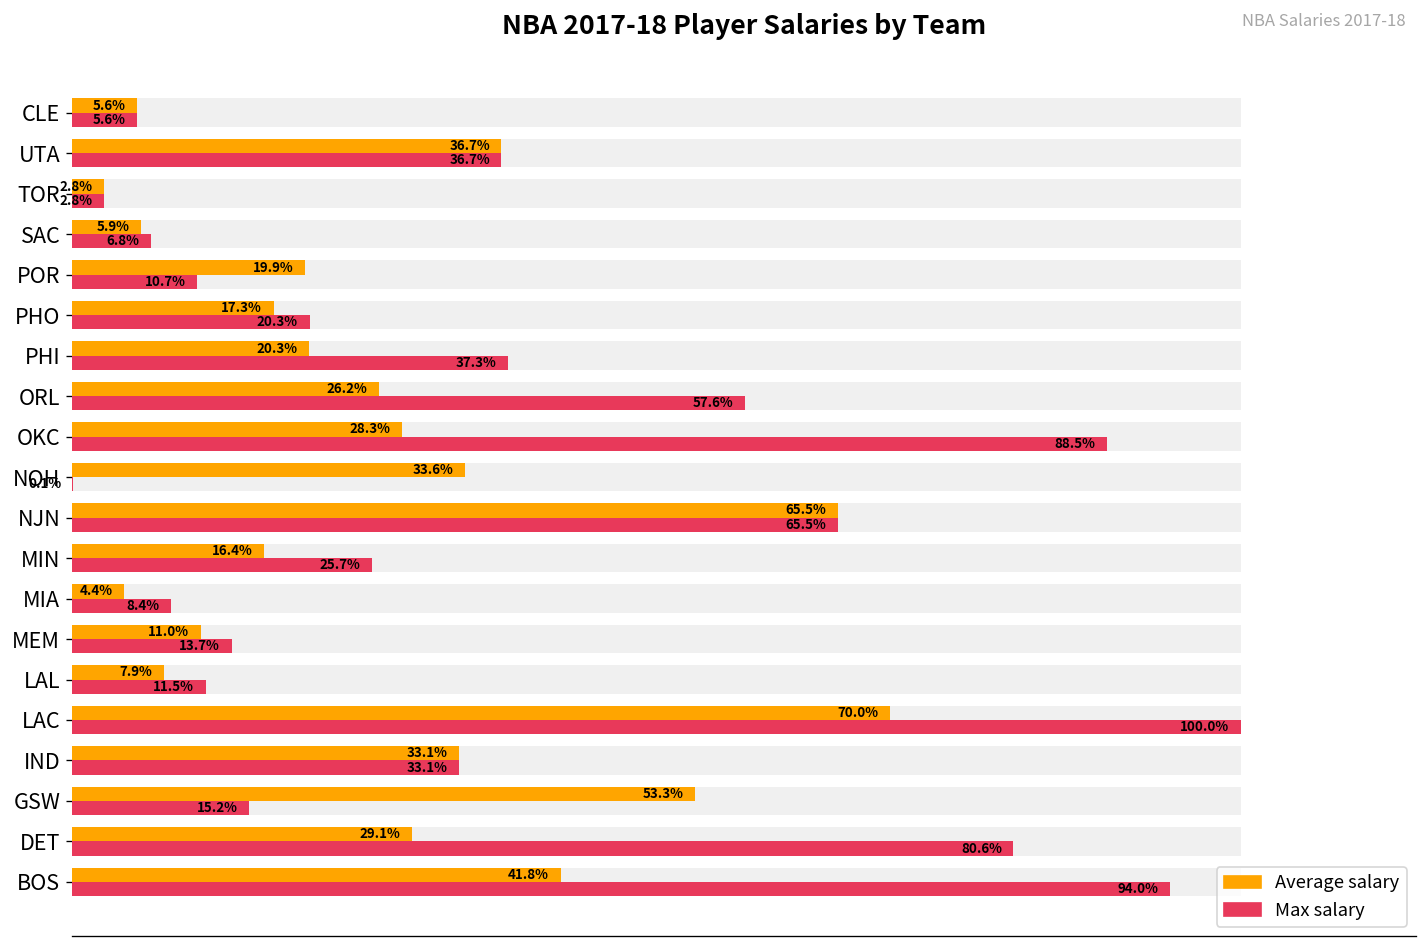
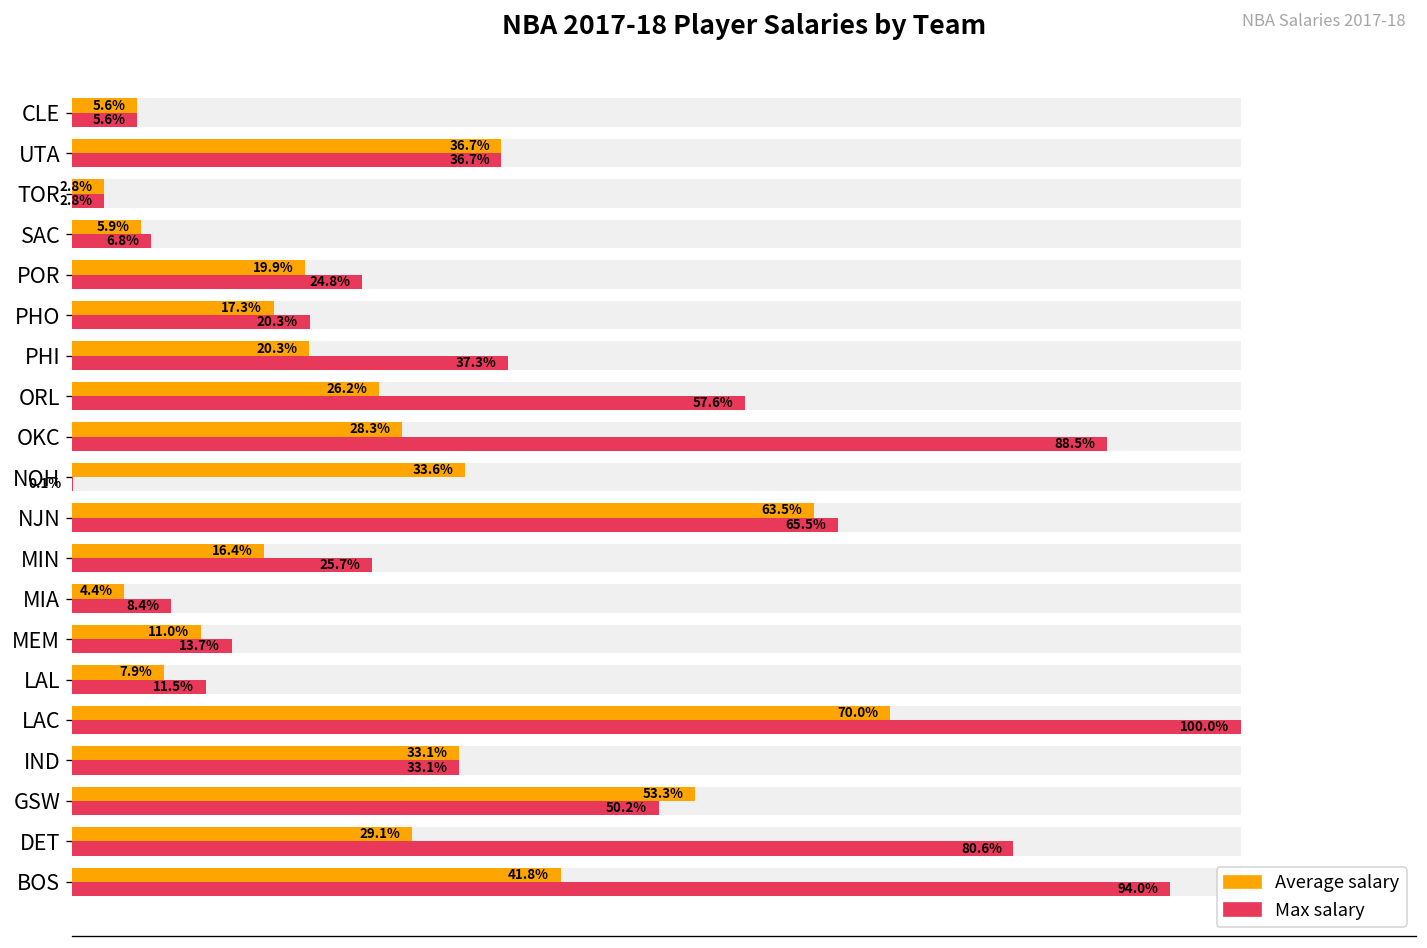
  {
    "Average salary": {
-     "NJN": "65.5%"
+     "NJN": "63.5%"
    },
    "Max salary": {
-     "POR": "10.7%",
+     "POR": "24.8%",
      "NOH": "0.1%",
      "LAC": "100.0%",
-     "GSW": "15.2%"
+     "GSW": "50.2%"
    }
  }
